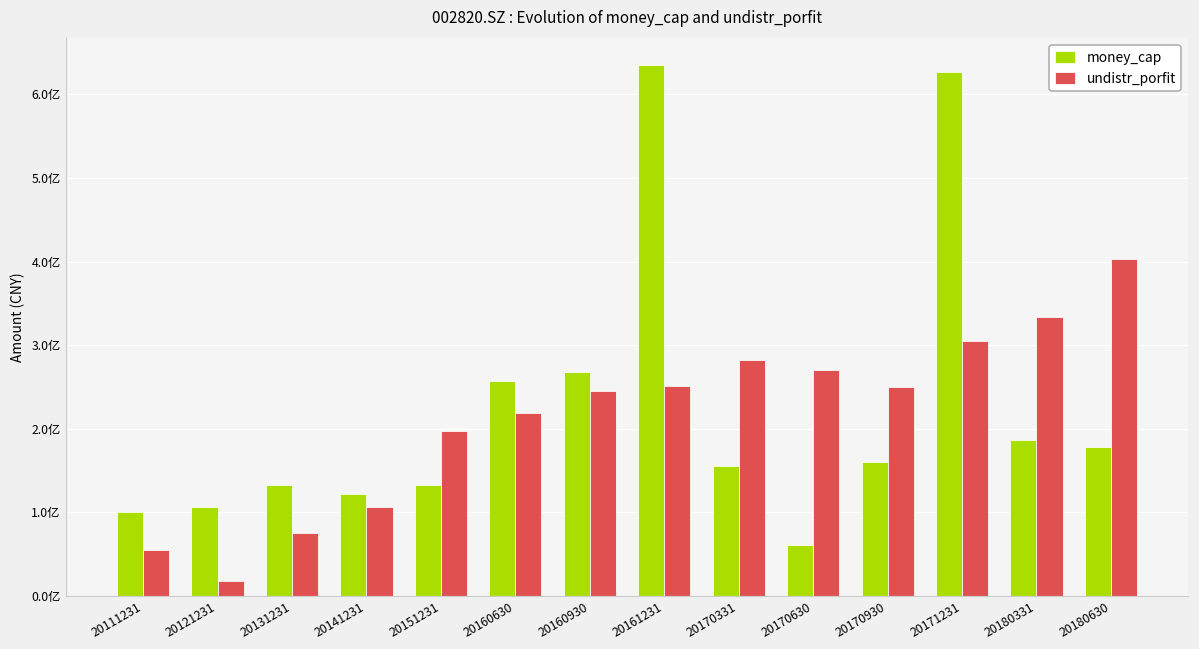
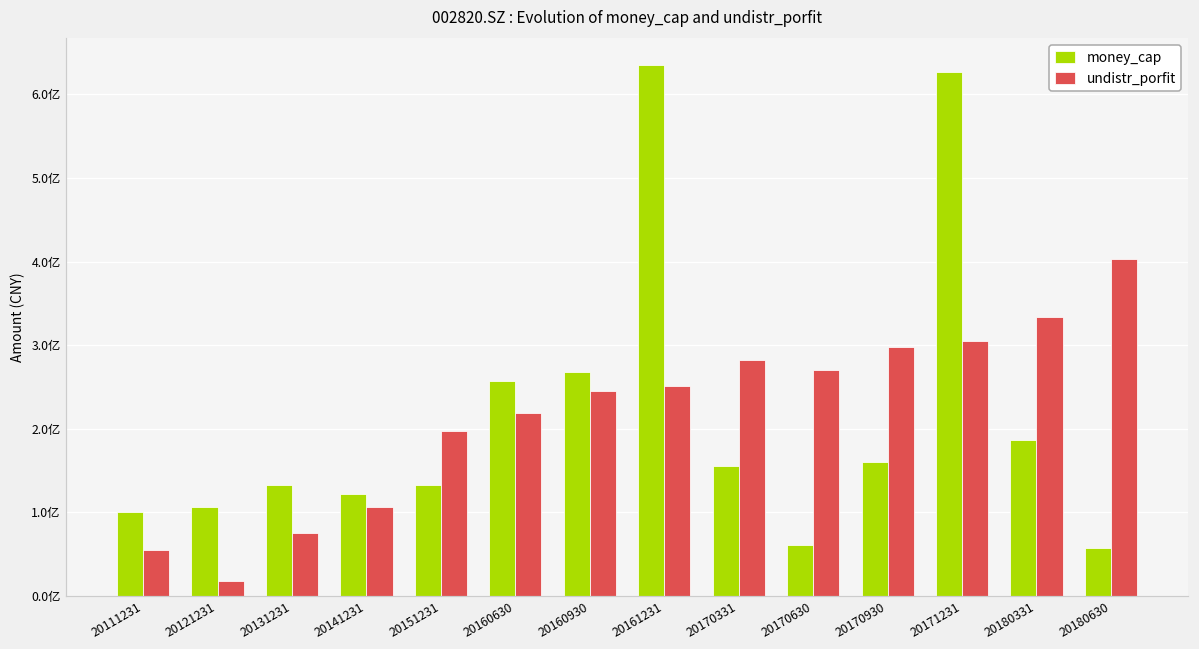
  {
    "money_cap": {
      "20111231": "1.0亿",
      "20121231": "1.1亿",
      "20131231": "1.3亿",
      "20141231": "1.2亿",
      "20151231": "1.3亿",
      "20160630": "2.6亿",
      "20160930": "2.7亿",
      "20161231": "6.4亿",
      "20170331": "1.6亿",
      "20170630": "0.6亿",
      "20170930": "1.6亿",
      "20171231": "6.3亿",
      "20180331": "1.9亿",
-     "20180630": "1.8亿"
+     "20180630": "0.6亿"
    },
    "undistr_porfit": {
      "20111231": "0.5亿",
      "20121231": "0.2亿",
      "20131231": "0.8亿",
      "20141231": "1.1亿",
      "20151231": "2.0亿",
      "20160630": "2.2亿",
      "20160930": "2.5亿",
      "20161231": "2.5亿",
      "20170331": "2.8亿",
      "20170630": "2.7亿",
-     "20170930": "2.5亿",
+     "20170930": "3.0亿",
      "20171231": "3.0亿",
      "20180331": "3.3亿",
      "20180630": "4.0亿"
    }
  }
